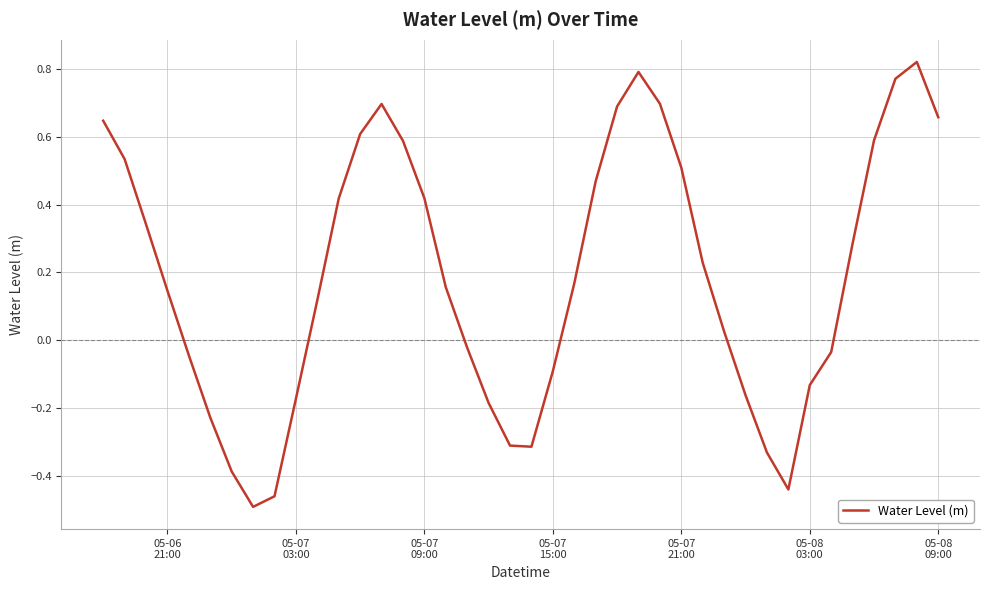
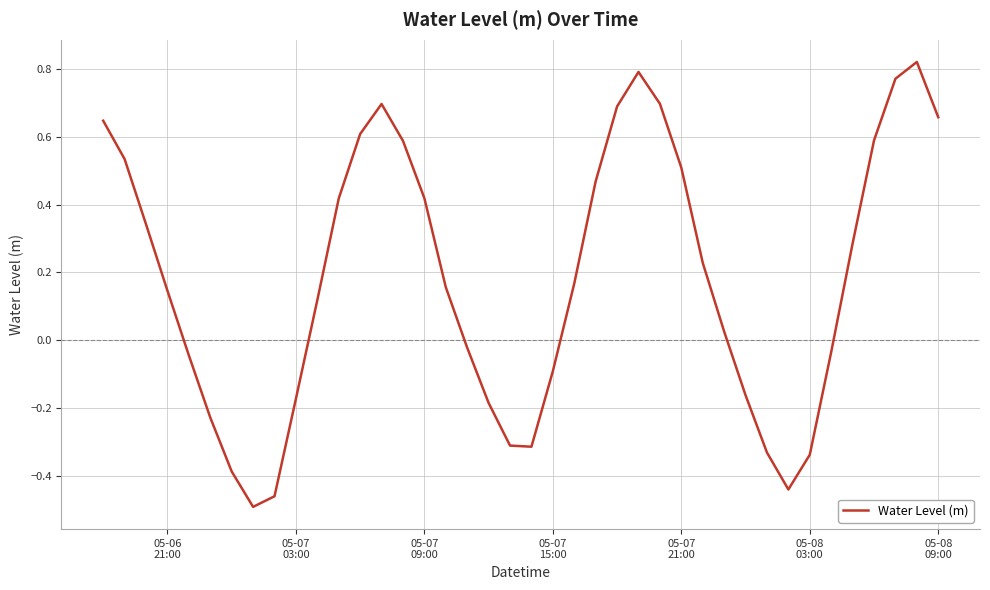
  {
    "05-06 21:00": 0.15,
    "05-07 03:00": -0.17,
    "05-07 09:00": 0.42,
    "05-07 15:00": -0.09,
    "05-07 21:00": 0.51,
-   "05-08 03:00": -0.13,
+   "05-08 03:00": -0.34,
    "05-08 09:00": 0.66
  }
